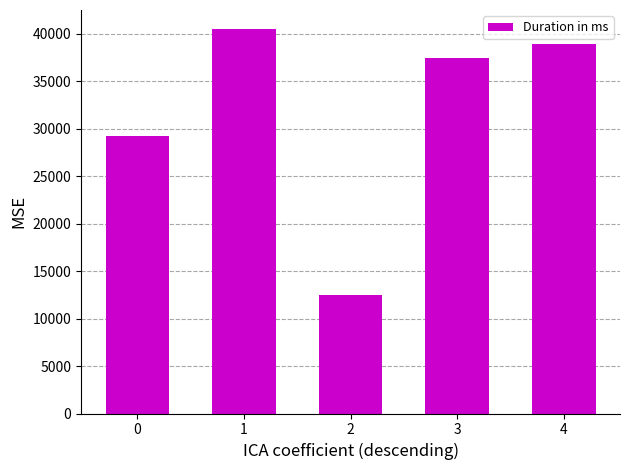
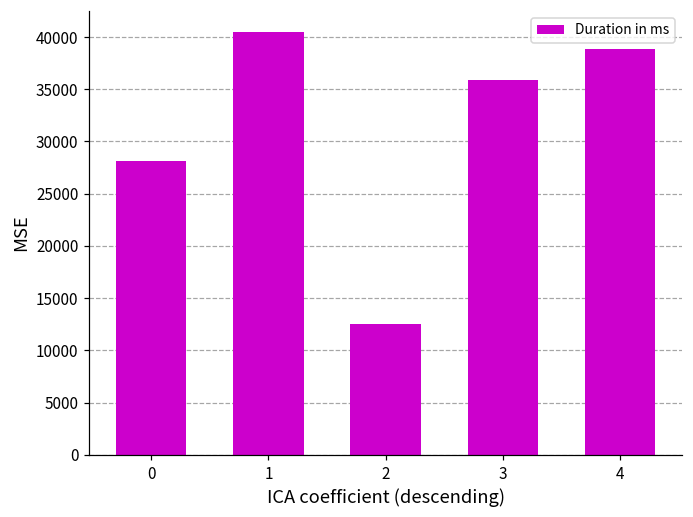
  {
-   "0": 29000,
+   "0": 28000,
    "1": 40000,
    "2": 13000,
-   "3": 37000,
+   "3": 36000,
    "4": 39000
  }
